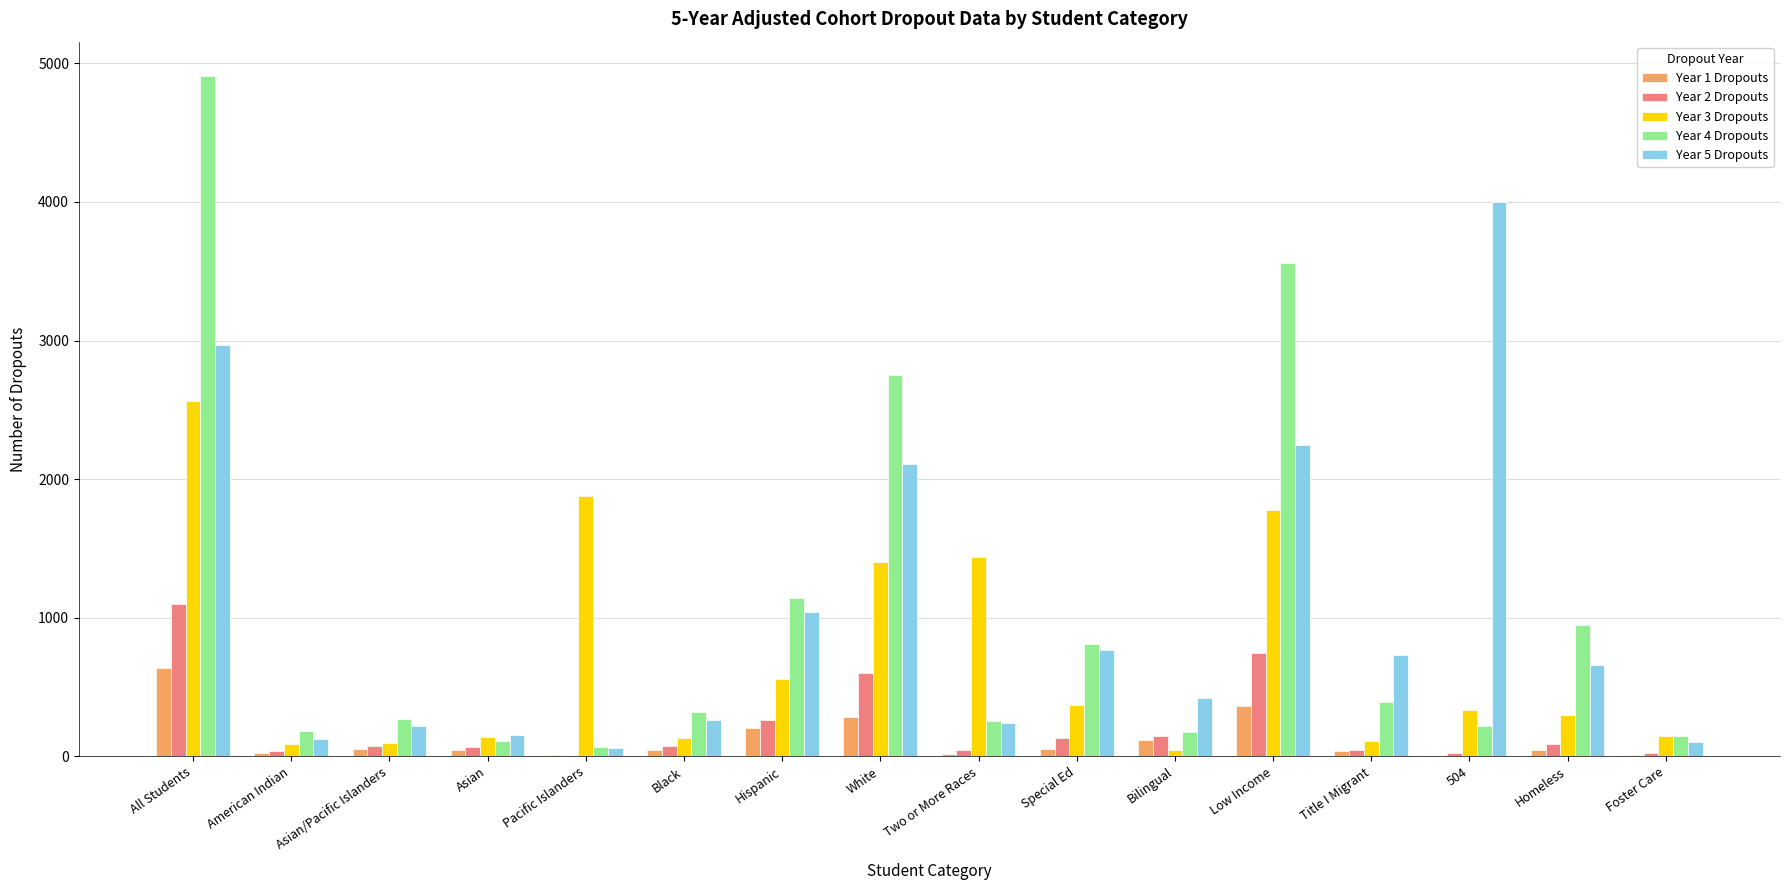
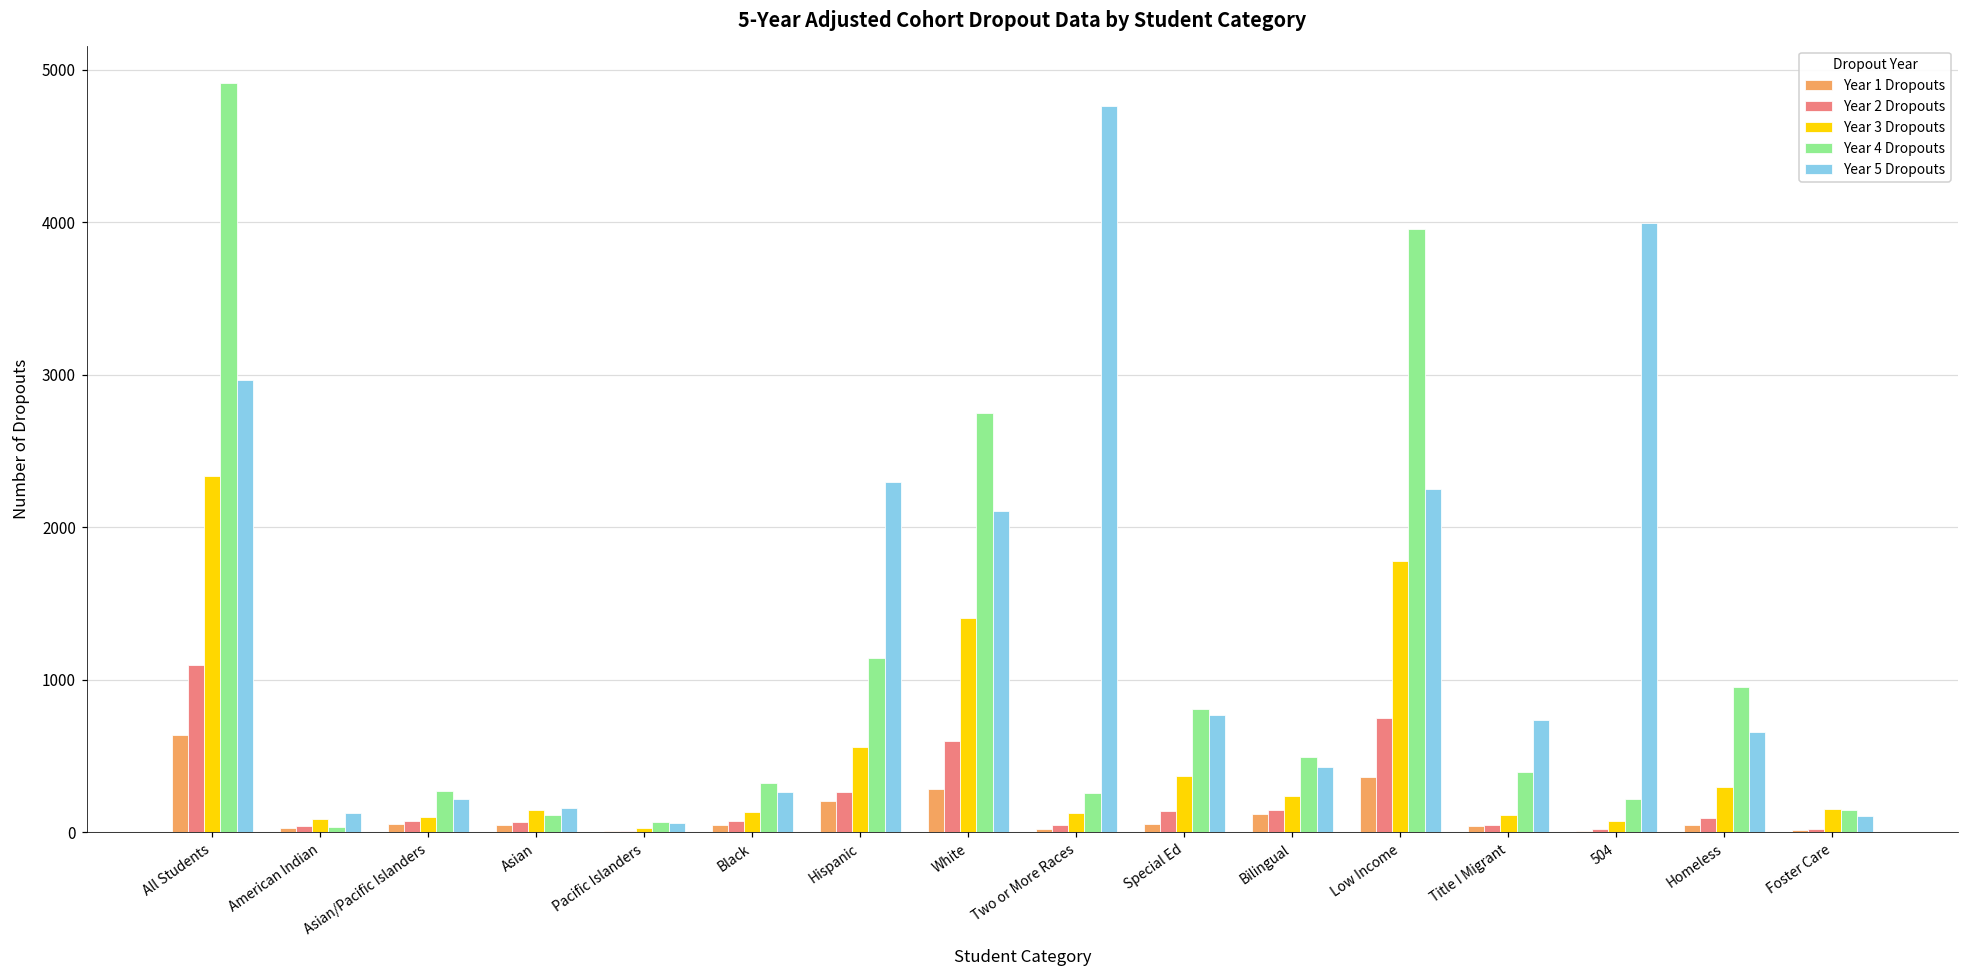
  {
    "Year 3 Dropouts": {
-     "All Students": 2570,
+     "All Students": 2340,
      "American Indian": 90,
      "Asian/Pacific Islanders": 100,
      "Asian": 140,
-     "Pacific Islanders": 1880,
+     "Pacific Islanders": 30,
      "Black": 130,
      "Hispanic": 560,
      "White": 1400,
-     "Two or More Races": 1440,
+     "Two or More Races": 120,
      "Special Ed": 370,
-     "Bilingual": 50,
+     "Bilingual": 240,
      "Low Income": 1780,
      "Title I Migrant": 110,
-     "504": 340,
+     "504": 70,
      "Homeless": 300,
      "Foster Care": 150
    },
    "Year 4 Dropouts": {
      "All Students": 4910,
-     "American Indian": 180,
+     "American Indian": 40,
      "Asian/Pacific Islanders": 270,
      "Asian": 110,
      "Pacific Islanders": 70,
      "Black": 320,
      "Hispanic": 1140,
      "White": 2750,
      "Two or More Races": 250,
      "Special Ed": 810,
-     "Bilingual": 180,
-     "Low Income": 3560,
+     "Bilingual": 490,
+     "Low Income": 3950,
      "Title I Migrant": 390,
      "504": 220,
      "Homeless": 950,
      "Foster Care": 150
    },
    "Year 5 Dropouts": {
      "All Students": 2970,
      "American Indian": 130,
      "Asian/Pacific Islanders": 220,
      "Asian": 160,
      "Pacific Islanders": 60,
      "Black": 260,
-     "Hispanic": 1040,
+     "Hispanic": 2300,
      "White": 2110,
-     "Two or More Races": 240,
+     "Two or More Races": 4760,
      "Special Ed": 770,
      "Bilingual": 420,
      "Low Income": 2250,
      "Title I Migrant": 730,
      "504": 4000,
      "Homeless": 660,
      "Foster Care": 100
    }
  }
